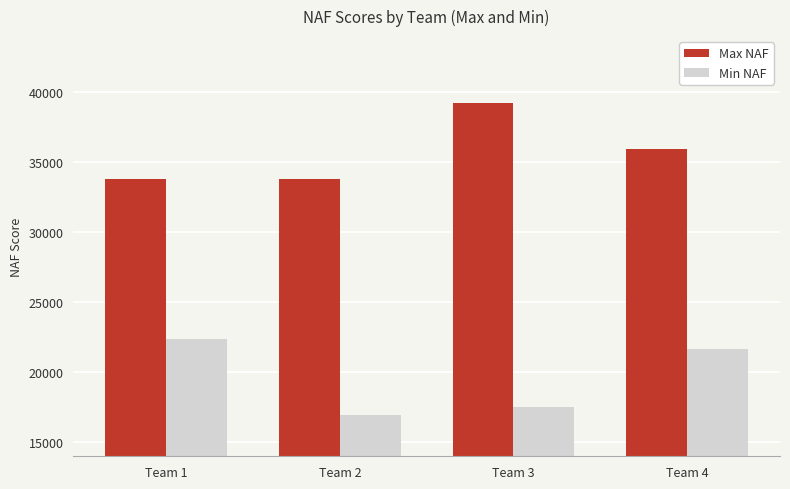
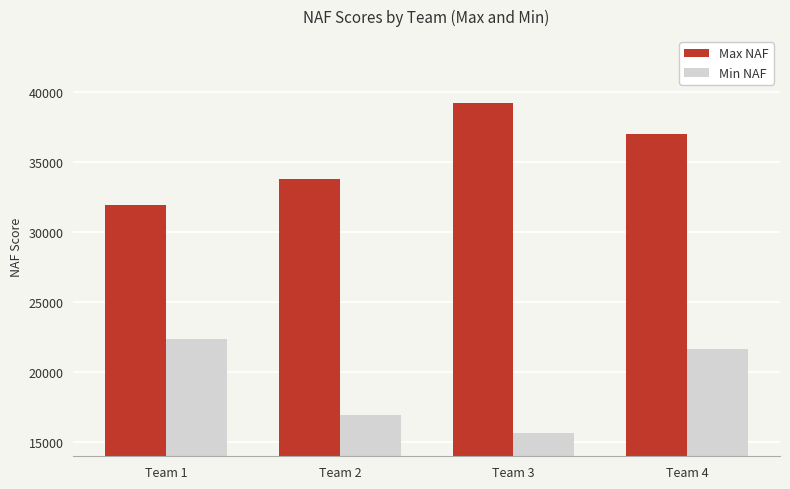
  {
    "Max NAF": {
-     "Team 1": 33800,
+     "Team 1": 32000,
      "Team 2": 33800,
      "Team 3": 39200,
-     "Team 4": 35900
+     "Team 4": 37000
    },
    "Min NAF": {
      "Team 1": 22400,
      "Team 2": 17000,
-     "Team 3": 17500,
+     "Team 3": 15600,
      "Team 4": 21700
    }
  }
